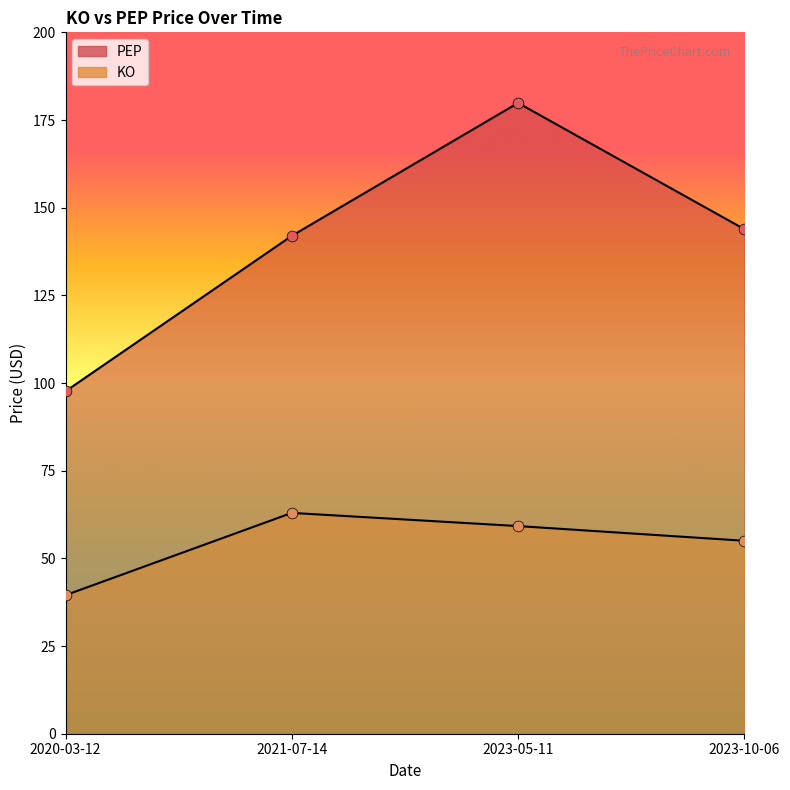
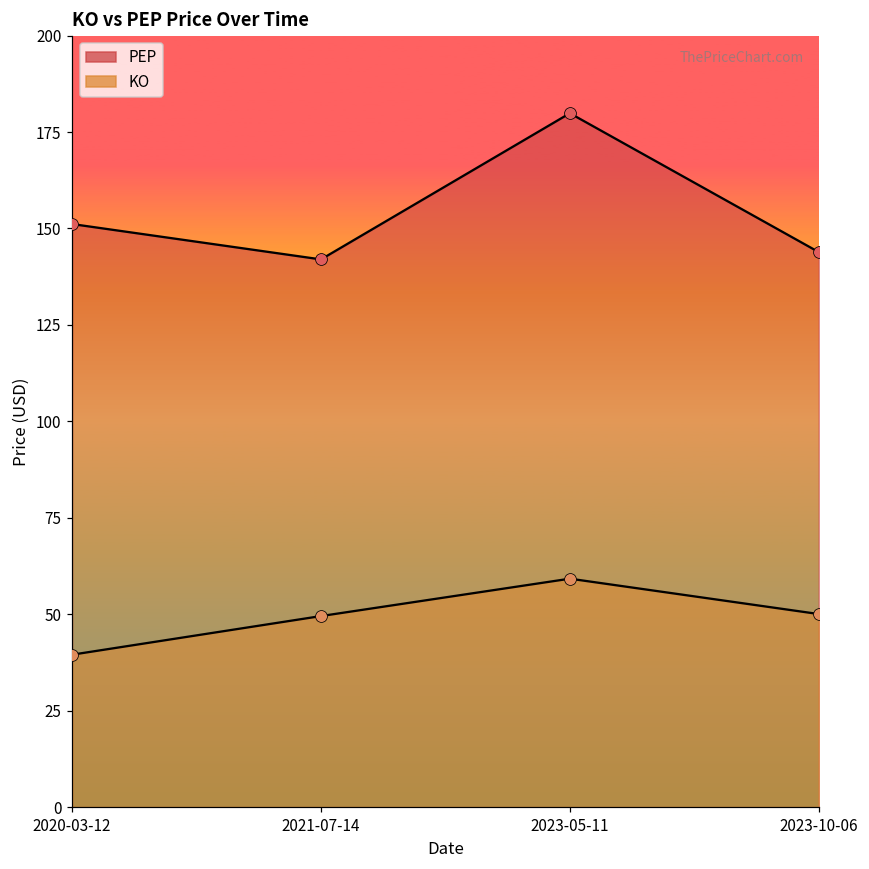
  {
    "PEP": {
-     "2020-03-12": 98,
+     "2020-03-12": 151,
      "2021-07-14": 142,
      "2023-05-11": 180,
      "2023-10-06": 144
    },
    "KO": {
      "2020-03-12": 40,
-     "2021-07-14": 63,
+     "2021-07-14": 50,
      "2023-05-11": 59,
-     "2023-10-06": 55
+     "2023-10-06": 50
    }
  }
